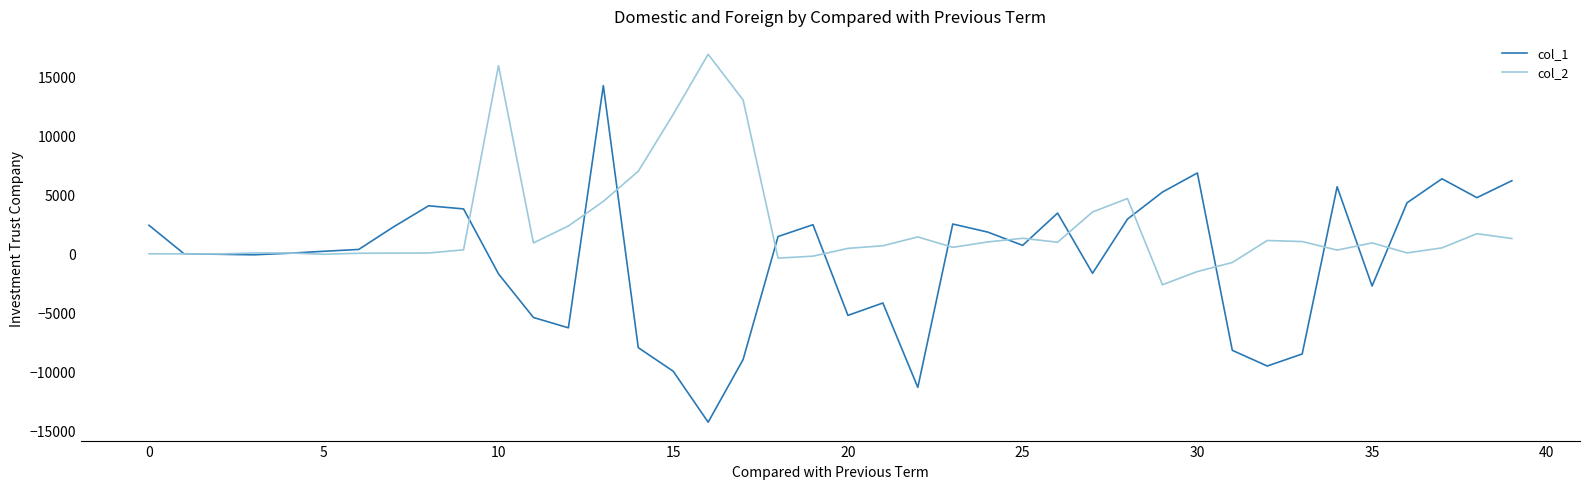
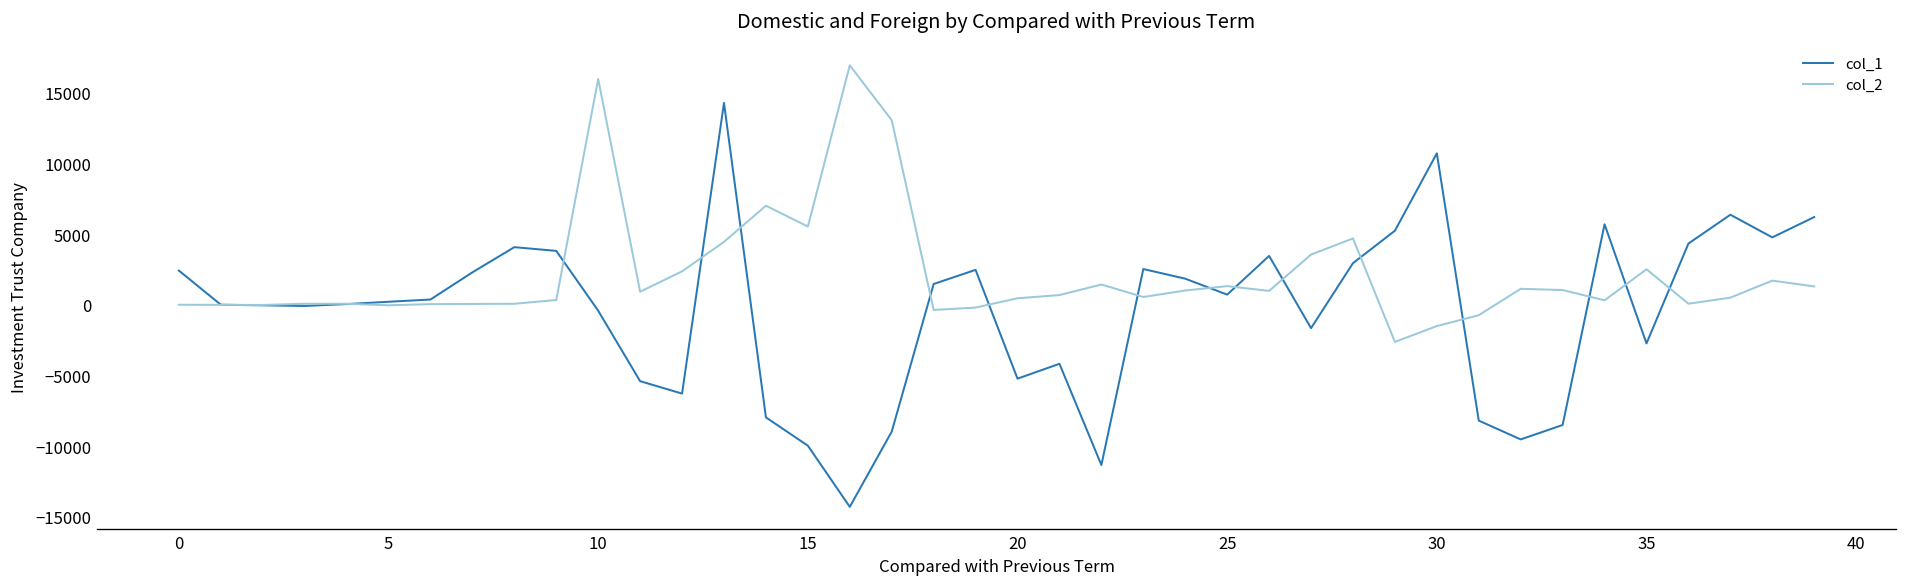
  {
    "col_1": {
      "0": 2400,
      "5": 200,
-     "10": -1700,
+     "10": -400,
      "15": -10000,
      "20": -5200,
      "25": 700,
-     "30": 6900,
+     "30": 10700,
      "35": -2700
    },
    "col_2": {
      "0": 0,
      "5": 0,
      "10": 16000,
-     "15": 11800,
+     "15": 5500,
      "20": 500,
      "25": 1300,
      "30": -1500,
-     "35": 900
+     "35": 2500
    }
  }
